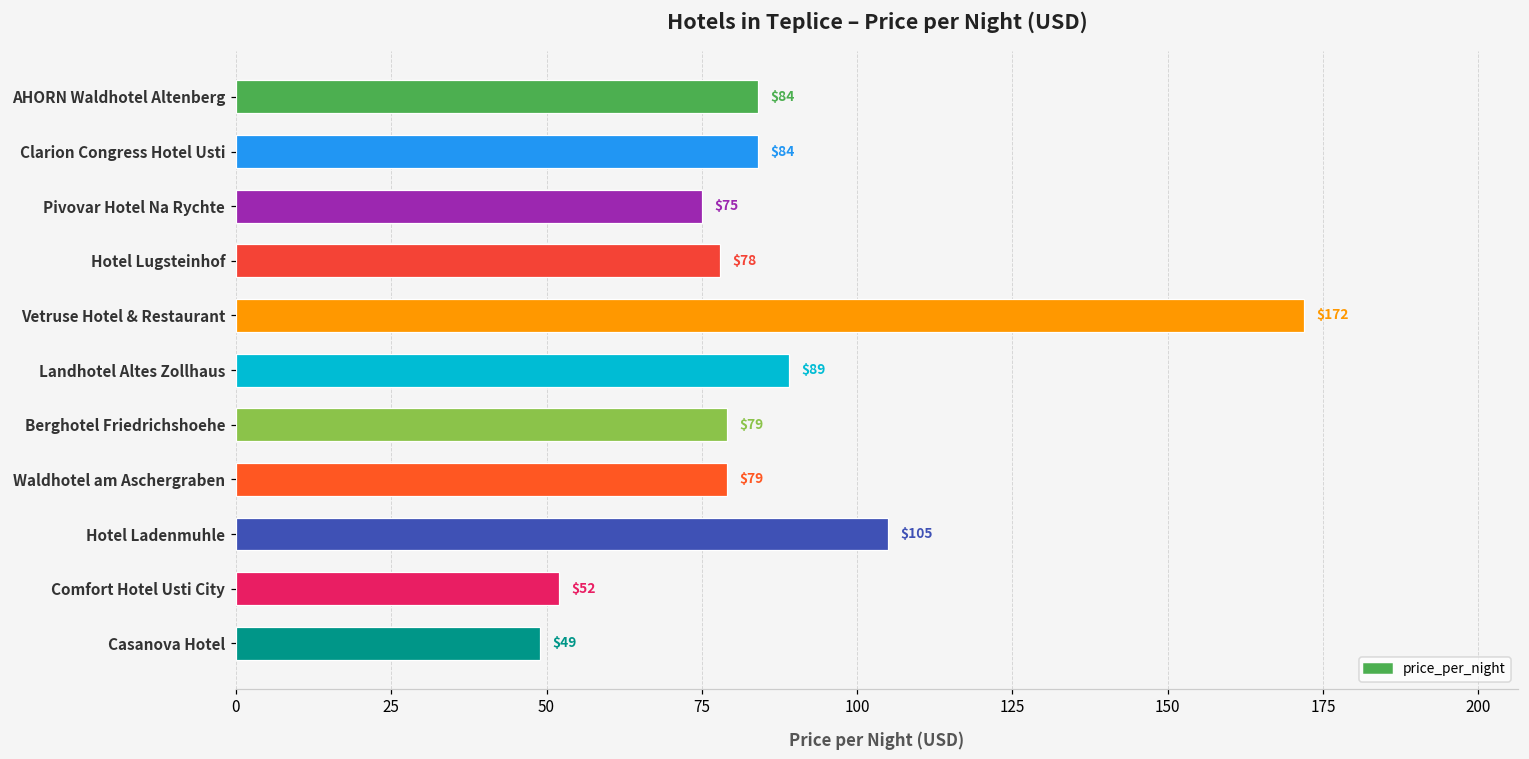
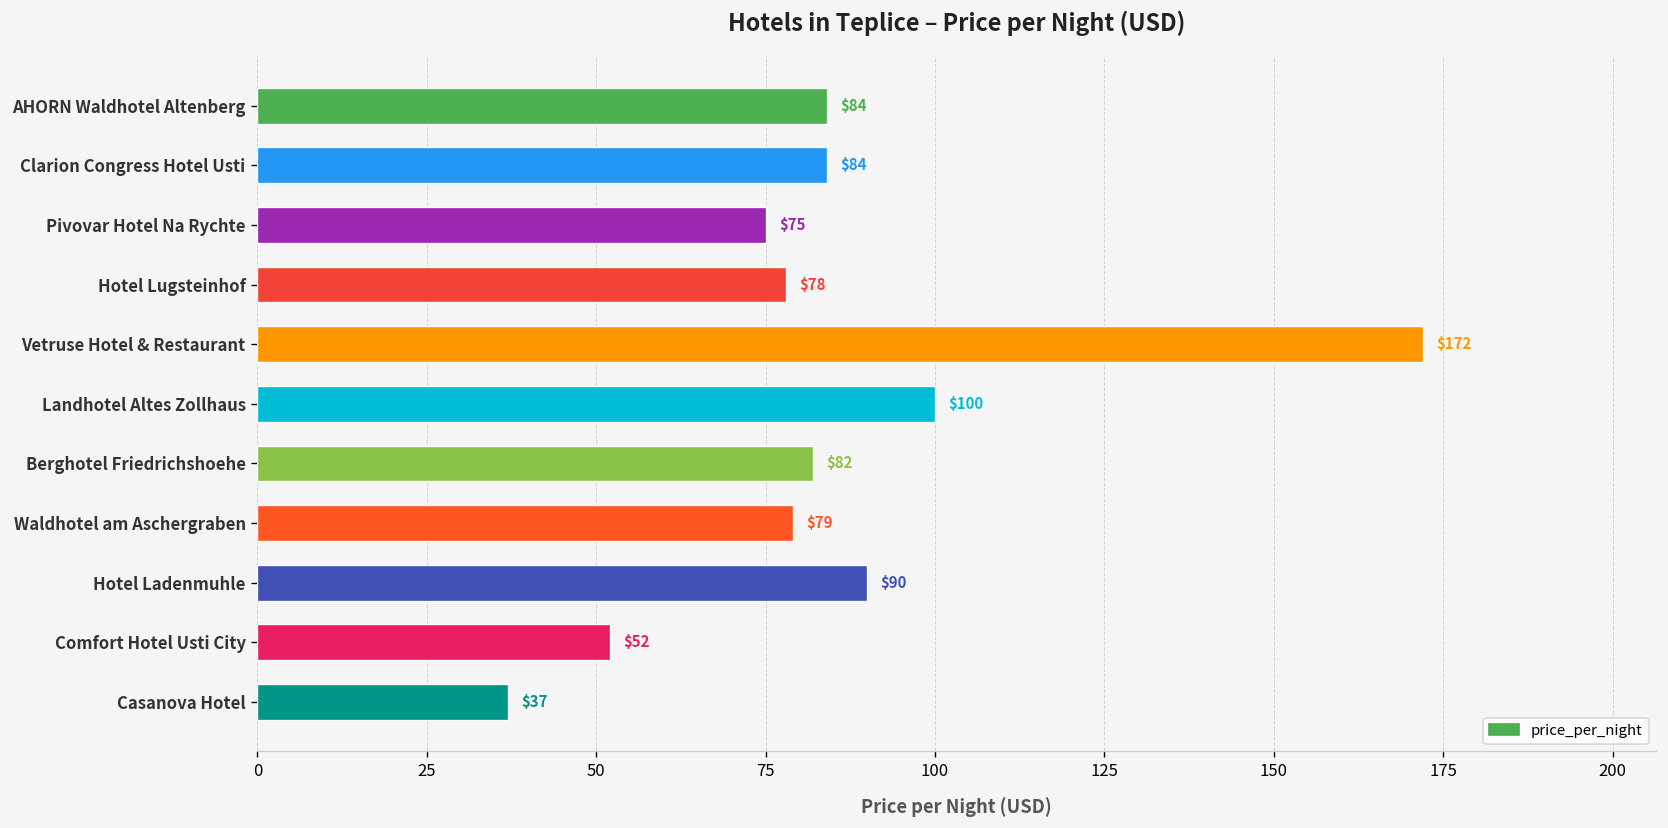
  {
    "AHORN Waldhotel Altenberg": "$84",
    "Clarion Congress Hotel Usti": "$84",
    "Pivovar Hotel Na Rychte": "$75",
    "Hotel Lugsteinhof": "$78",
    "Vetruse Hotel & Restaurant": "$172",
-   "Landhotel Altes Zollhaus": "$89",
-   "Berghotel Friedrichshoehe": "$79",
+   "Landhotel Altes Zollhaus": "$100",
+   "Berghotel Friedrichshoehe": "$82",
    "Waldhotel am Aschergraben": "$79",
-   "Hotel Ladenmuhle": "$105",
+   "Hotel Ladenmuhle": "$90",
    "Comfort Hotel Usti City": "$52",
-   "Casanova Hotel": "$49"
+   "Casanova Hotel": "$37"
  }
